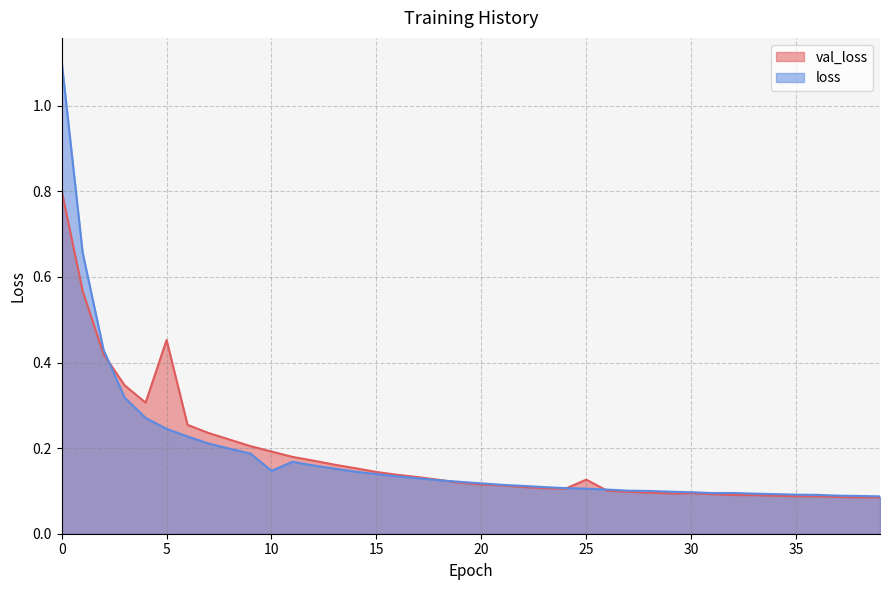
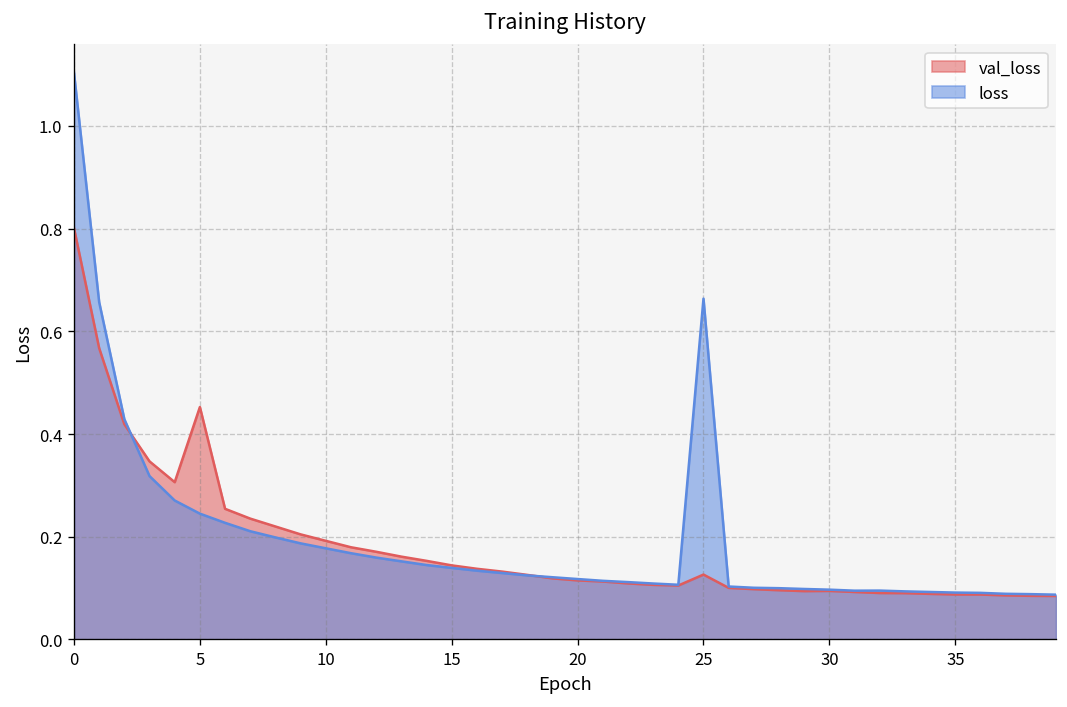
  {
    "val_loss": {
      "0": 0.80,
      "5": 0.45,
      "10": 0.19,
      "25": 0.13
    },
    "loss": {
      "0": 1.10,
      "5": 0.25,
-     "10": 0.15,
-     "25": 0.11
+     "10": 0.18,
+     "25": 0.66
    }
  }
